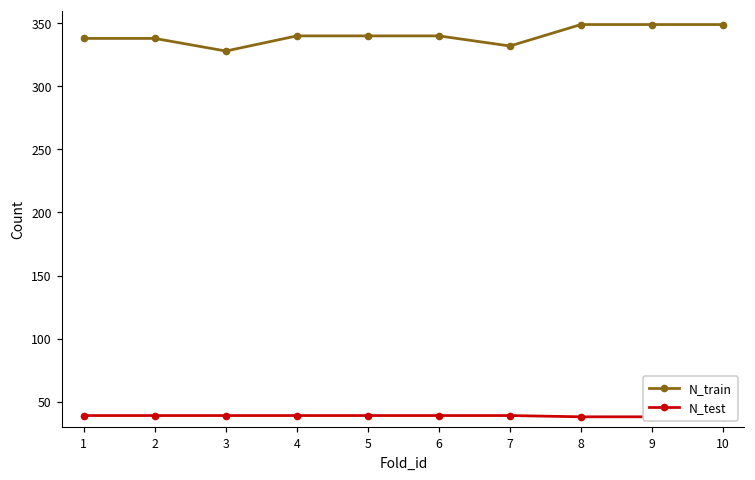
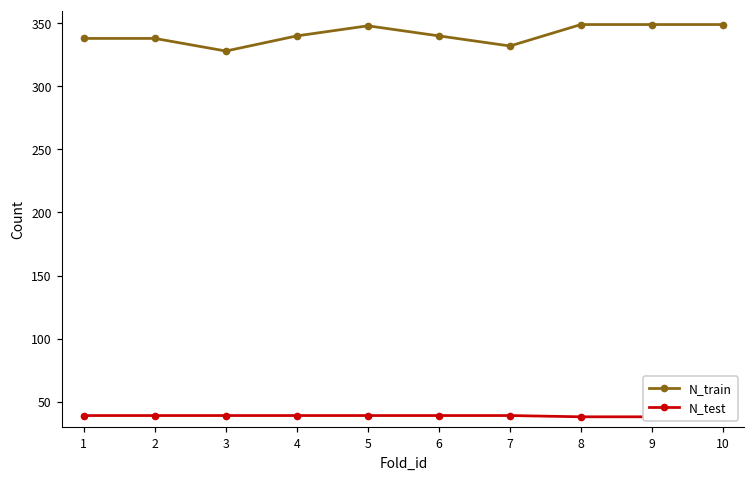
  {
    "N_train": {
      "1": 338,
      "2": 338,
      "3": 328,
      "4": 340,
-     "5": 340,
+     "5": 348,
      "6": 340,
      "7": 332,
      "8": 349,
      "9": 349,
      "10": 349
    },
    "N_test": {
      "1": 39,
      "2": 39,
      "3": 39,
      "4": 39,
      "5": 39,
      "6": 39,
      "7": 39,
      "8": 38
    }
  }
